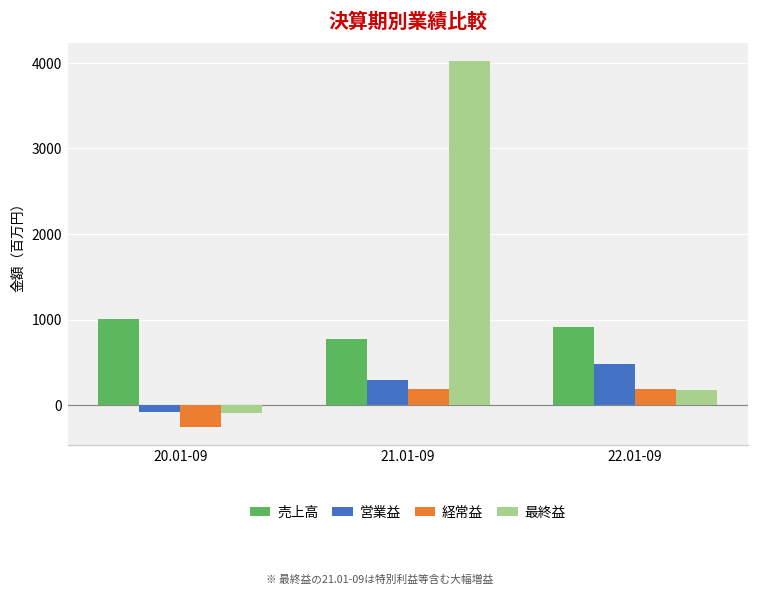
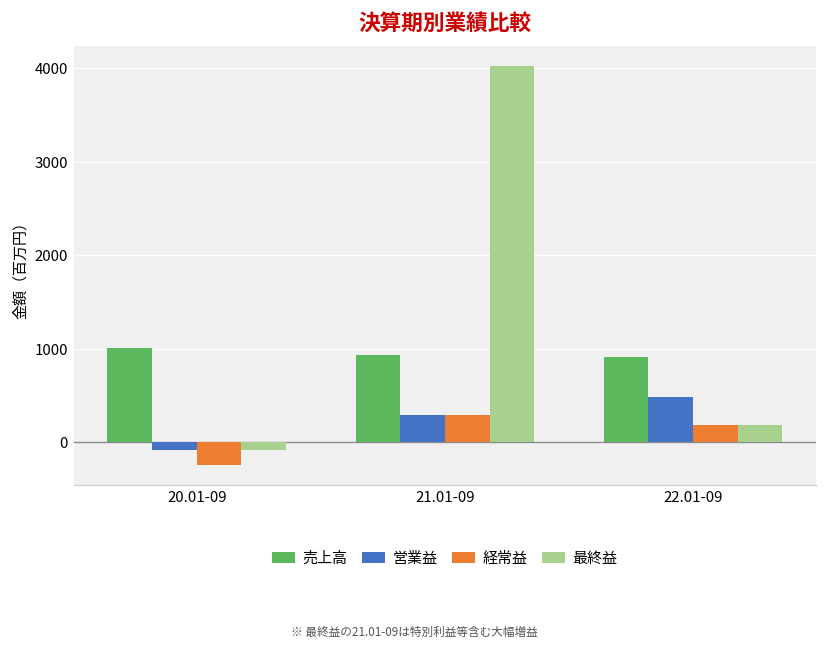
  {
    "売上高": {
      "20.01-09": 1000,
-     "21.01-09": 800,
+     "21.01-09": 900,
      "22.01-09": 900
    },
    "営業益": {
      "20.01-09": -100,
      "21.01-09": 300,
      "22.01-09": 500
    },
    "経常益": {
      "20.01-09": -200,
-     "21.01-09": 200,
+     "21.01-09": 300,
      "22.01-09": 200
    },
    "最終益": {
      "20.01-09": -100,
      "21.01-09": 4000,
      "22.01-09": 200
    }
  }
